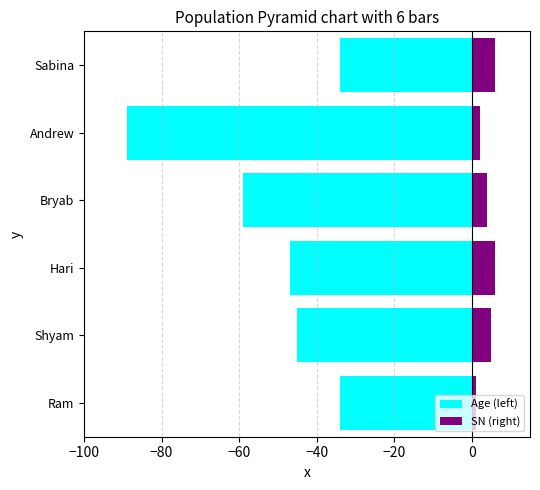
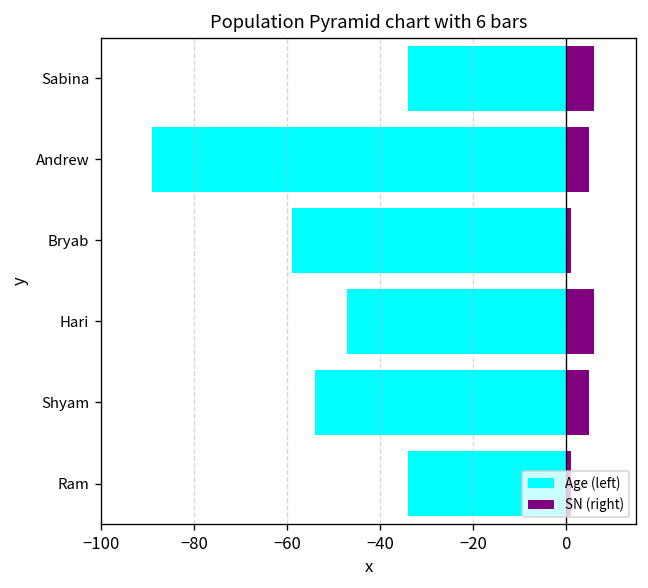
  {
    "Age (left)": {
      "Sabina": -34,
      "Andrew": -89,
      "Bryab": -59,
      "Hari": -47,
-     "Shyam": -45,
+     "Shyam": -54,
      "Ram": -34
    },
    "SN (right)": {
      "Sabina": 6,
-     "Andrew": 2,
-     "Bryab": 4,
+     "Andrew": 5,
+     "Bryab": 1,
      "Hari": 6,
      "Shyam": 5
    }
  }
